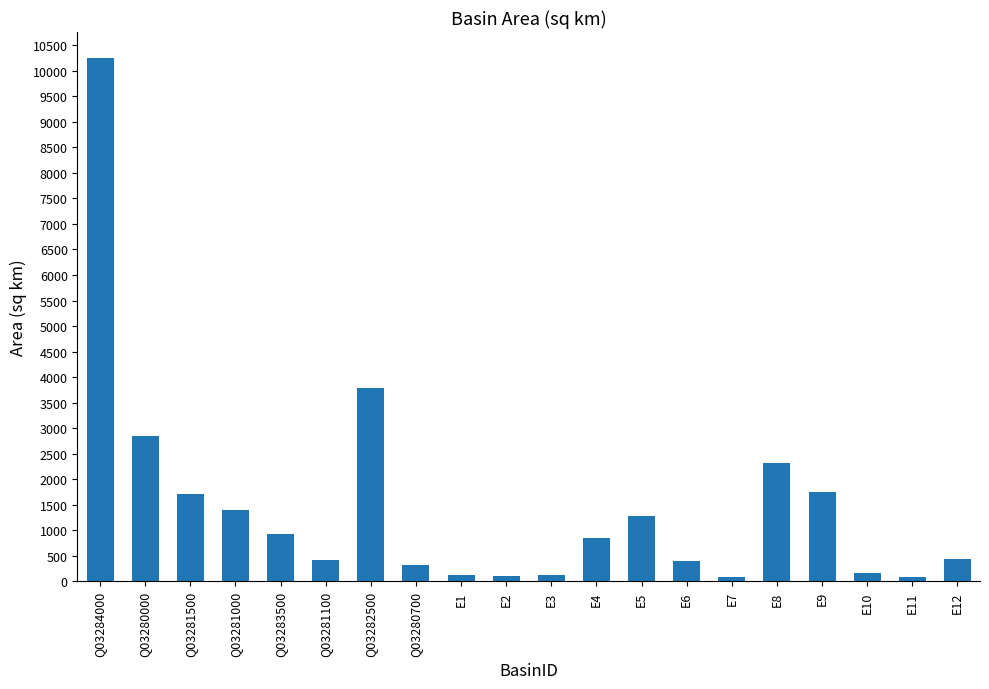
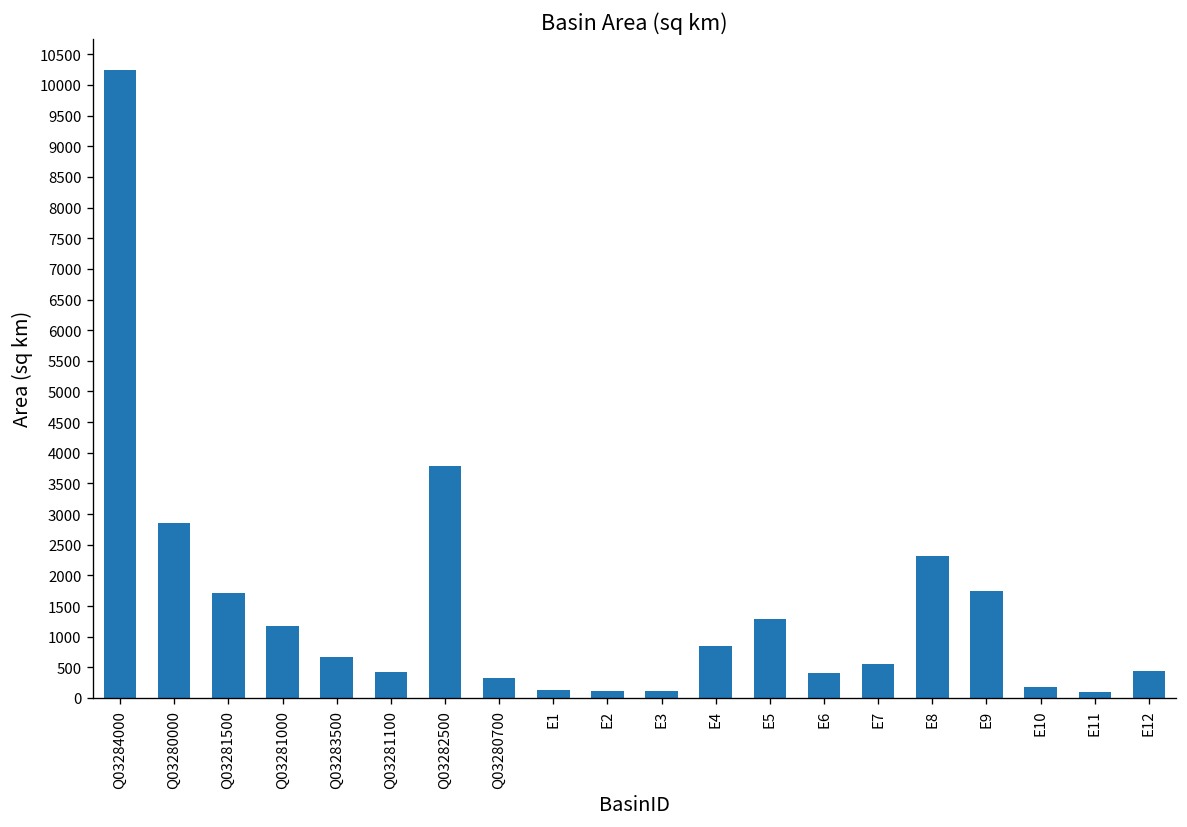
  {
    "Q03284000": 10200,
    "Q03280000": 2900,
    "Q03281500": 1700,
-   "Q03281000": 1400,
-   "Q03283500": 900,
+   "Q03281000": 1200,
+   "Q03283500": 700,
    "Q03281100": 400,
    "Q03282500": 3800,
    "Q03280700": 300,
    "E1": 100,
    "E2": 100,
    "E3": 100,
    "E4": 900,
    "E5": 1300,
    "E6": 400,
-   "E7": 100,
+   "E7": 500,
    "E8": 2300,
    "E9": 1700,
    "E10": 200,
    "E11": 100,
    "E12": 400
  }
